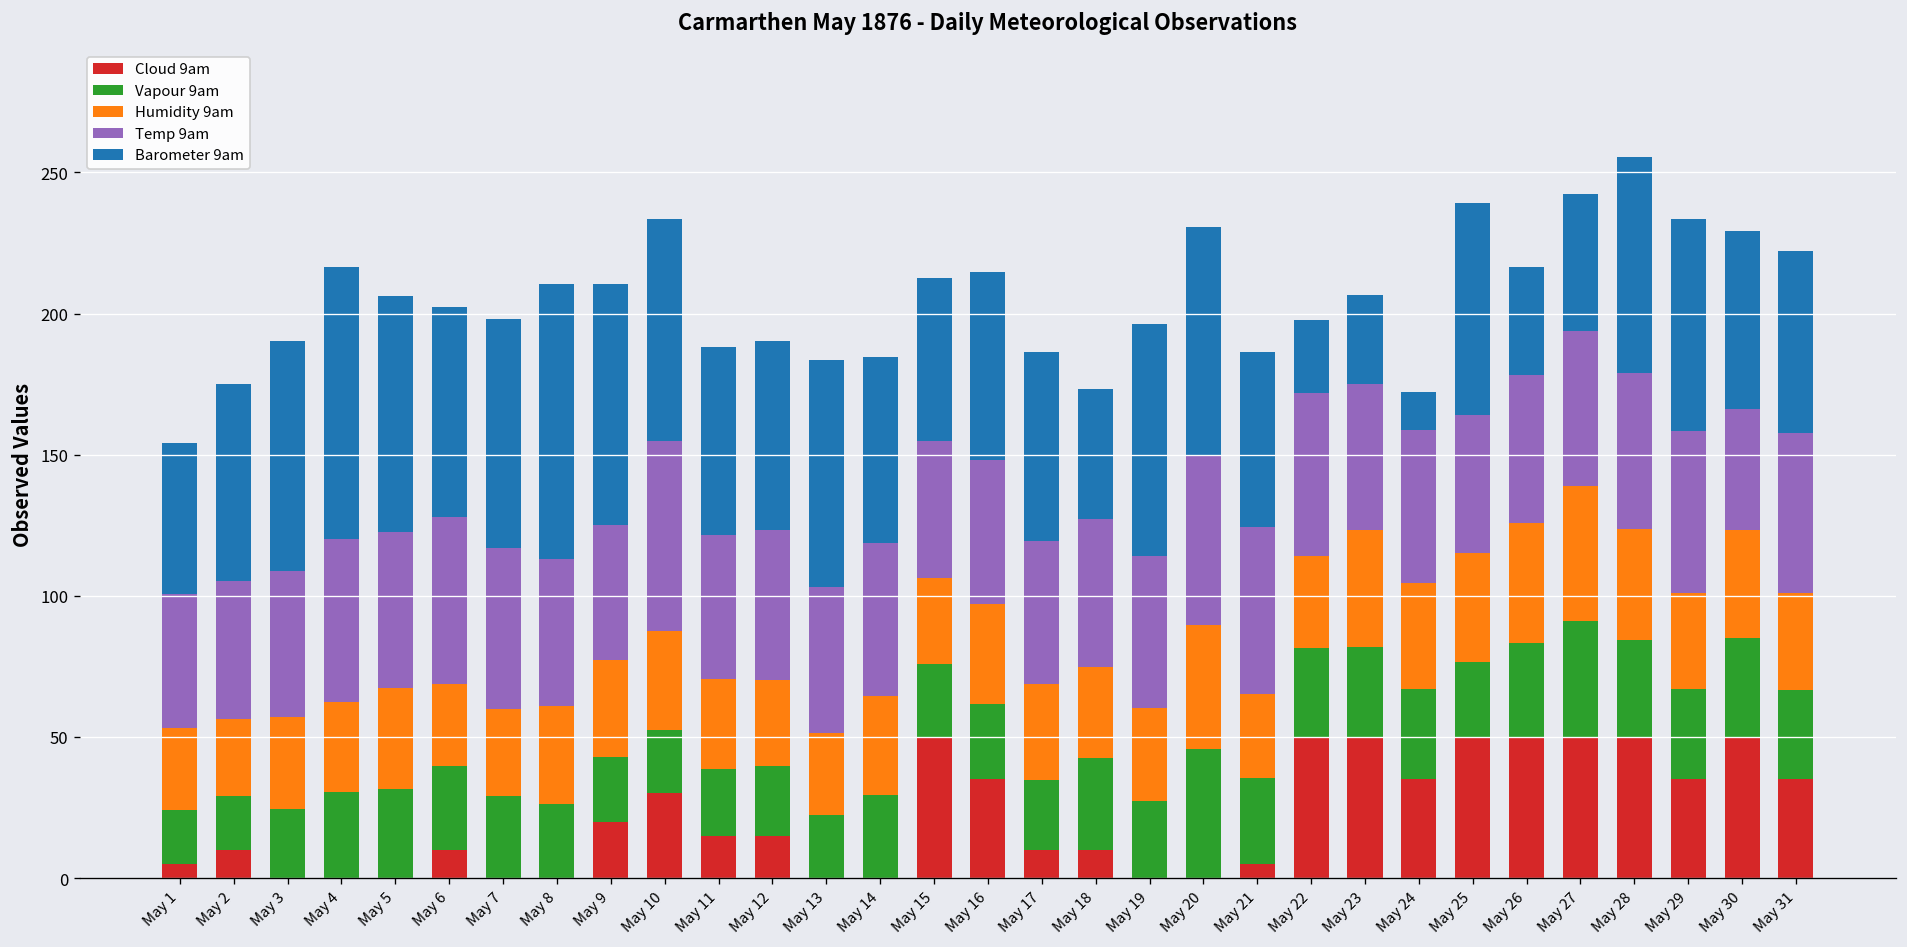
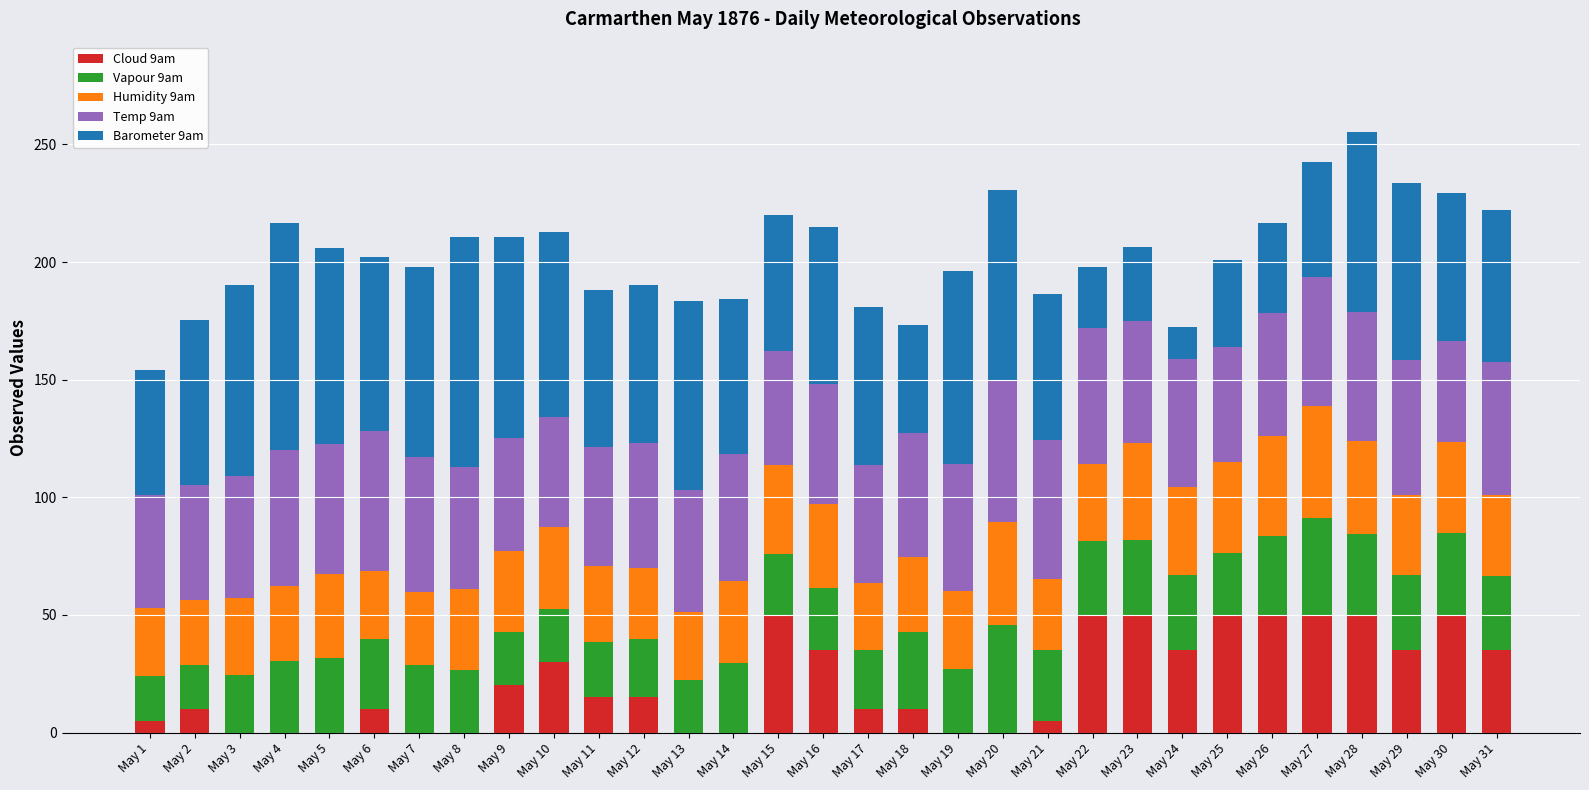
  {
    "Cloud 9am": {
      "May 1": 5,
      "May 2": 10,
      "May 3": 0,
      "May 4": 0,
      "May 5": 0,
      "May 6": 10,
      "May 7": 0,
      "May 8": 0,
      "May 9": 20,
      "May 10": 30,
      "May 11": 15,
      "May 12": 15,
      "May 13": 0,
      "May 14": 0,
      "May 15": 50,
      "May 16": 35,
      "May 17": 10,
      "May 18": 10,
      "May 19": 0,
      "May 20": 0,
      "May 21": 5,
      "May 22": 50,
      "May 23": 50,
      "May 24": 35,
      "May 25": 50,
      "May 26": 50,
      "May 27": 50,
      "May 28": 50,
      "May 29": 35,
      "May 30": 50,
      "May 31": 35
    },
    "Vapour 9am": {
      "May 1": 19,
      "May 2": 19,
      "May 3": 25,
      "May 4": 31,
      "May 5": 32,
      "May 6": 30,
      "May 7": 29,
      "May 8": 26,
      "May 9": 23,
      "May 10": 22,
      "May 11": 24,
      "May 12": 25,
      "May 13": 22,
      "May 14": 29,
      "May 15": 26,
      "May 16": 27,
      "May 17": 25,
      "May 18": 33,
      "May 19": 27,
      "May 20": 46,
      "May 21": 30,
      "May 22": 32,
      "May 23": 32,
      "May 24": 32,
      "May 25": 27,
      "May 26": 33,
      "May 27": 41,
      "May 28": 34,
      "May 29": 32,
      "May 30": 35,
      "May 31": 32
    },
    "Humidity 9am": {
      "May 1": 29,
      "May 2": 28,
      "May 3": 33,
      "May 4": 32,
      "May 5": 36,
      "May 6": 29,
      "May 7": 31,
      "May 8": 35,
      "May 9": 35,
      "May 10": 35,
      "May 11": 32,
      "May 12": 31,
      "May 13": 29,
      "May 14": 35,
-     "May 15": 31,
+     "May 15": 38,
      "May 16": 36,
-     "May 17": 34,
+     "May 17": 29,
      "May 18": 32,
      "May 19": 33,
      "May 20": 44,
      "May 21": 30,
      "May 22": 33,
      "May 23": 42,
      "May 24": 38,
      "May 25": 39,
      "May 26": 43,
      "May 27": 48,
      "May 28": 40,
      "May 29": 34,
      "May 30": 39,
      "May 31": 35
    },
    "Temp 9am": {
      "May 1": 48,
      "May 2": 49,
      "May 3": 52,
      "May 4": 58,
      "May 5": 55,
      "May 6": 59,
      "May 7": 57,
      "May 8": 52,
      "May 9": 48,
-     "May 10": 68,
+     "May 10": 47,
      "May 11": 51,
      "May 12": 53,
      "May 13": 52,
      "May 14": 54,
      "May 15": 48,
      "May 16": 51,
      "May 17": 50,
      "May 18": 53,
      "May 19": 54,
      "May 20": 60,
      "May 21": 59,
      "May 22": 58,
      "May 23": 52,
      "May 24": 54,
      "May 25": 49,
      "May 26": 52,
      "May 27": 55,
      "May 28": 55,
      "May 29": 57,
      "May 30": 43,
      "May 31": 57
    },
    "Barometer 9am": {
      "May 1": 53,
      "May 2": 70,
      "May 3": 82,
      "May 4": 96,
      "May 5": 84,
      "May 6": 74,
      "May 7": 81,
      "May 8": 98,
      "May 9": 86,
      "May 10": 79,
      "May 11": 67,
      "May 12": 67,
      "May 13": 80,
      "May 14": 66,
      "May 15": 58,
      "May 16": 67,
      "May 17": 67,
      "May 18": 46,
      "May 19": 82,
      "May 20": 81,
      "May 21": 62,
      "May 22": 26,
      "May 23": 32,
      "May 24": 13,
-     "May 25": 75,
+     "May 25": 37,
      "May 26": 38,
      "May 27": 49,
      "May 28": 77,
      "May 29": 75,
      "May 30": 63,
      "May 31": 65
    }
  }
